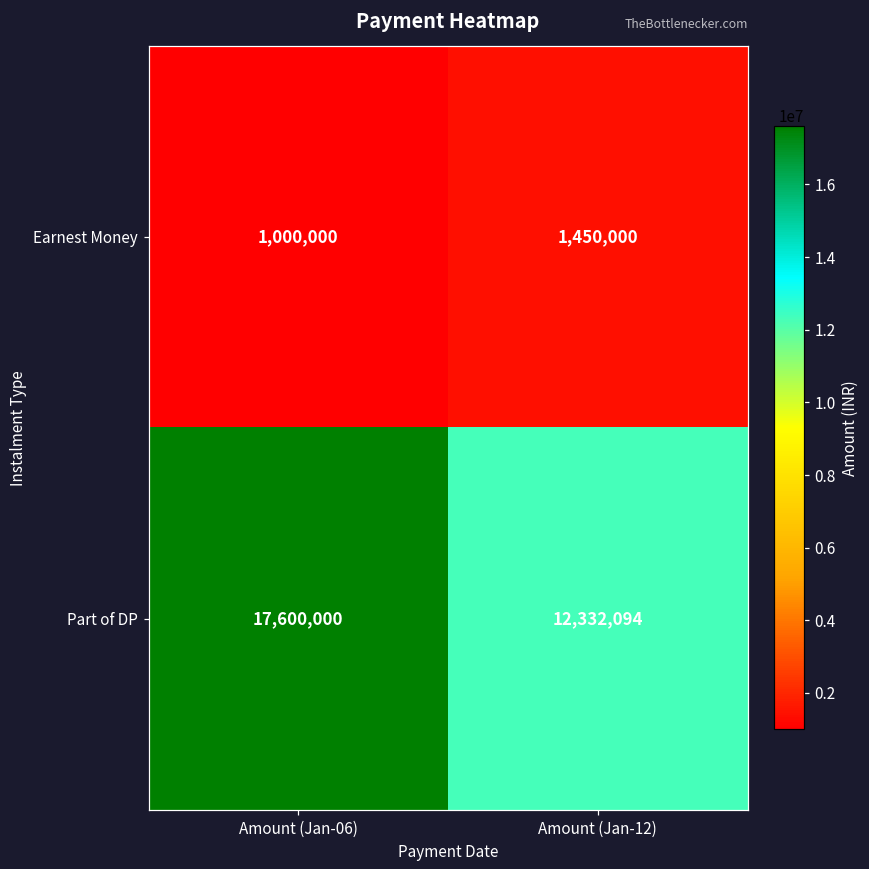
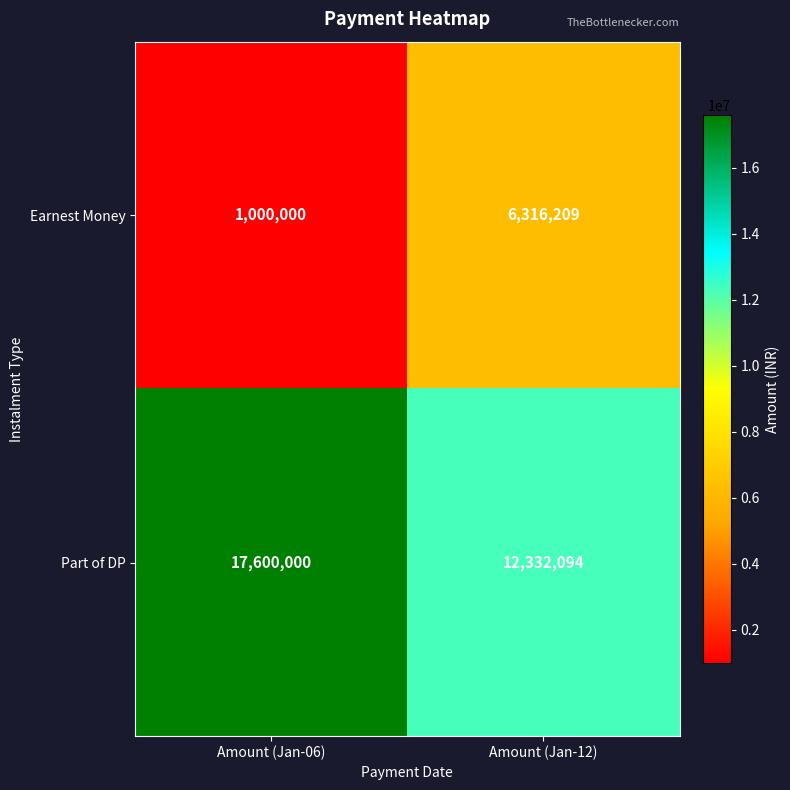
  {
    "Earnest Money": {
      "Amount (Jan-06)": "1,000,000",
-     "Amount (Jan-12)": "1,450,000"
+     "Amount (Jan-12)": "6,316,209"
    },
    "Part of DP": {
      "Amount (Jan-06)": "17,600,000",
      "Amount (Jan-12)": "12,332,094"
    }
  }
